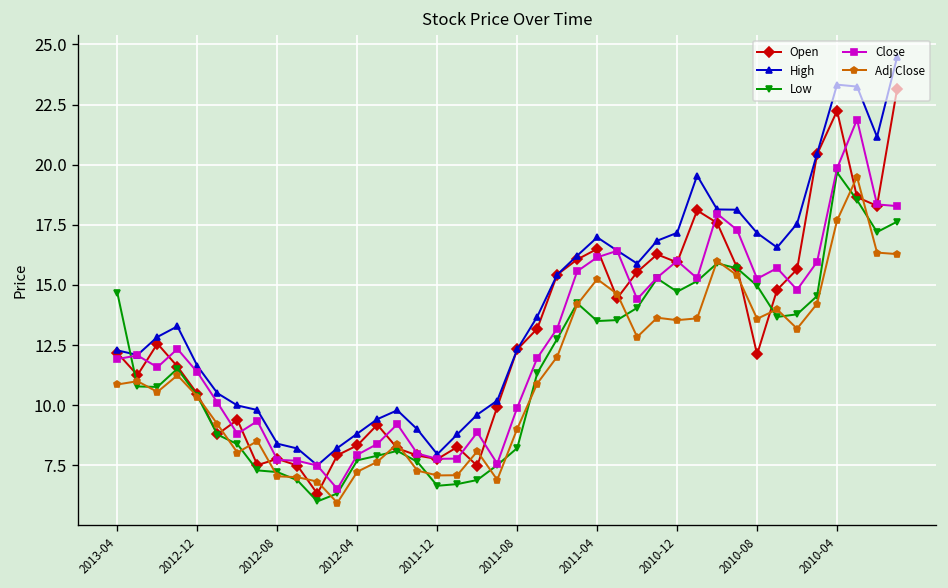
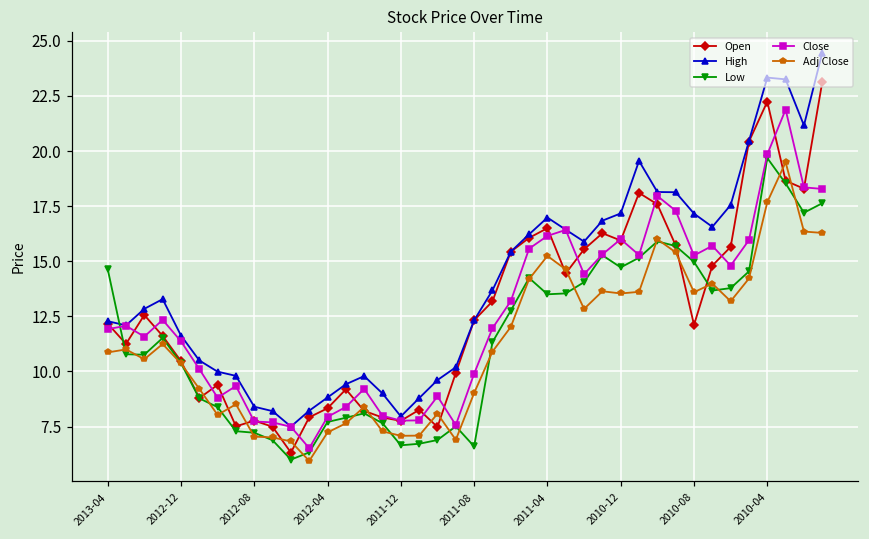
  {
    "Open": {
      "2012-04": 8.3,
      "2011-04": 16.5,
      "2010-08": 12.1,
      "2010-04": 22.2
    },
    "High": {
      "2012-12": 11.6,
      "2012-08": 8.4,
      "2012-04": 8.8,
      "2011-12": 8.0,
      "2011-04": 17.0,
      "2010-12": 17.2,
      "2010-08": 17.2
    },
    "Low": {
      "2013-04": 14.7,
      "2012-08": 7.2,
      "2012-04": 7.7,
      "2011-12": 6.7,
-     "2011-08": 8.2,
+     "2011-08": 6.6,
      "2011-04": 13.5,
      "2010-12": 14.7,
      "2010-08": 15.0,
      "2010-04": 19.7
    },
    "Close": {
      "2013-04": 11.9,
      "2012-12": 11.4,
      "2012-04": 7.9,
      "2011-08": 9.9,
      "2011-04": 16.2,
      "2010-08": 15.3,
      "2010-04": 19.9
    },
    "Adj Close": {
      "2013-04": 10.9,
      "2012-08": 7.0,
      "2012-04": 7.2,
      "2011-12": 7.1,
      "2011-08": 9.0,
      "2011-04": 15.2,
      "2010-12": 13.5,
      "2010-08": 13.6,
      "2010-04": 17.7
    }
  }
